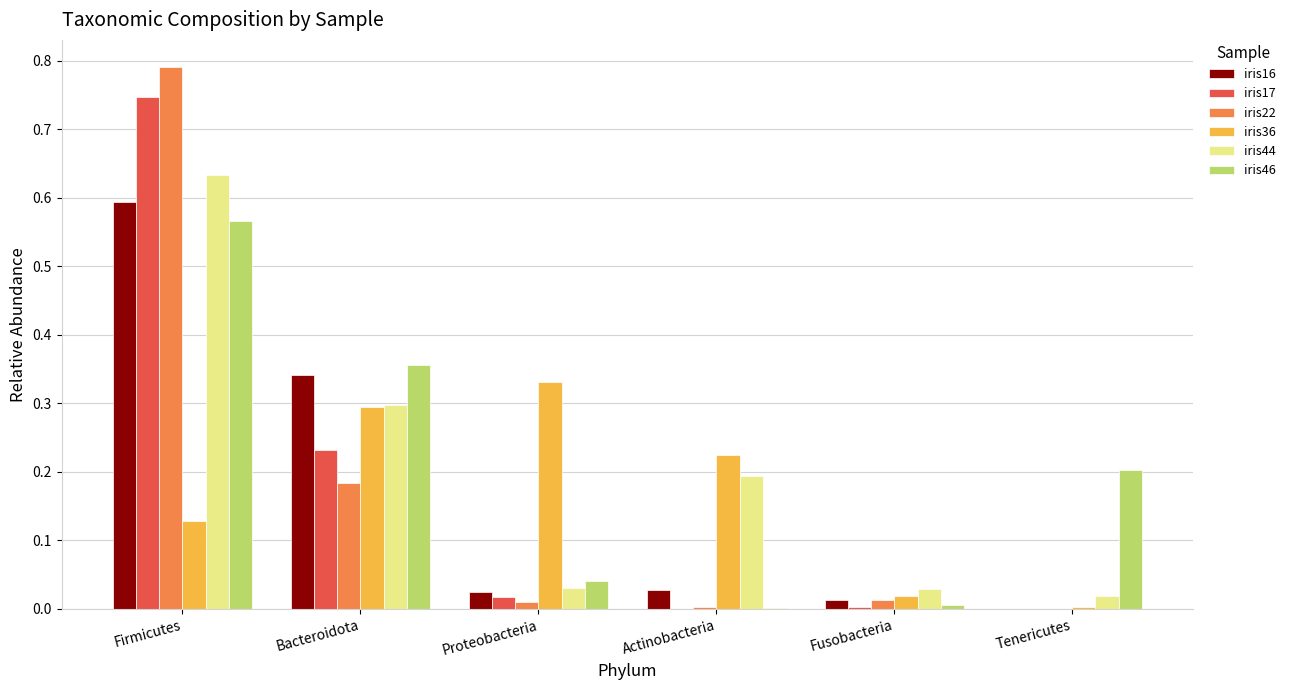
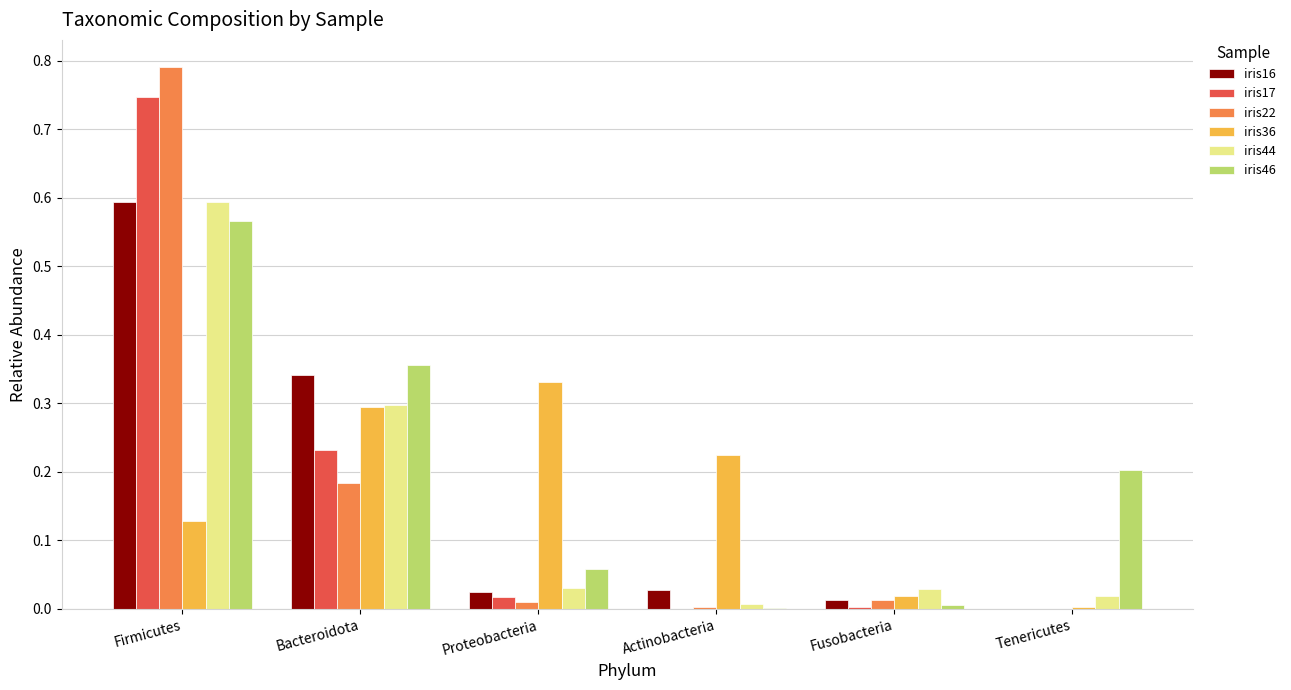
  {
    "iris16": {
      "Firmicutes": 0.59,
      "Bacteroidota": 0.34,
      "Proteobacteria": 0.02,
      "Actinobacteria": 0.03,
      "Fusobacteria": 0.01
    },
    "iris44": {
-     "Firmicutes": 0.63,
+     "Firmicutes": 0.59,
      "Bacteroidota": 0.30,
      "Proteobacteria": 0.03,
-     "Actinobacteria": 0.19,
+     "Actinobacteria": 0.01,
      "Fusobacteria": 0.03,
      "Tenericutes": 0.02
    },
    "iris46": {
      "Firmicutes": 0.57,
      "Bacteroidota": 0.36,
-     "Proteobacteria": 0.04,
+     "Proteobacteria": 0.06,
      "Fusobacteria": 0.01,
      "Tenericutes": 0.20
    }
  }
